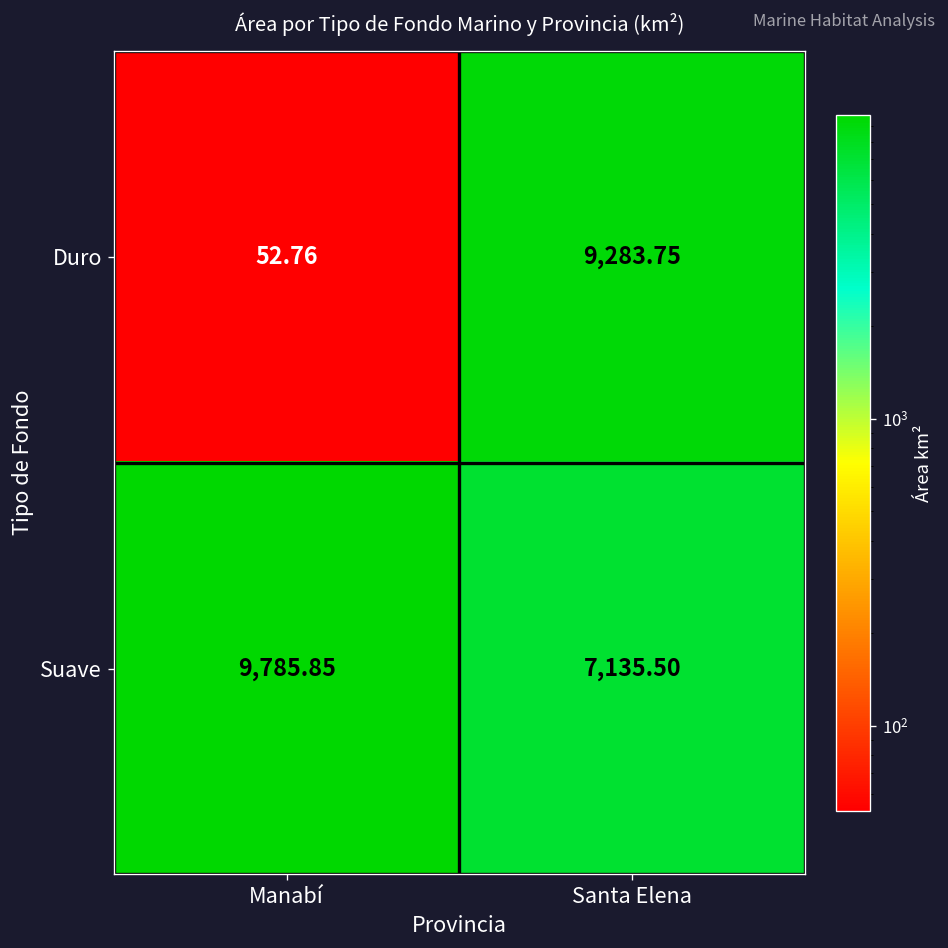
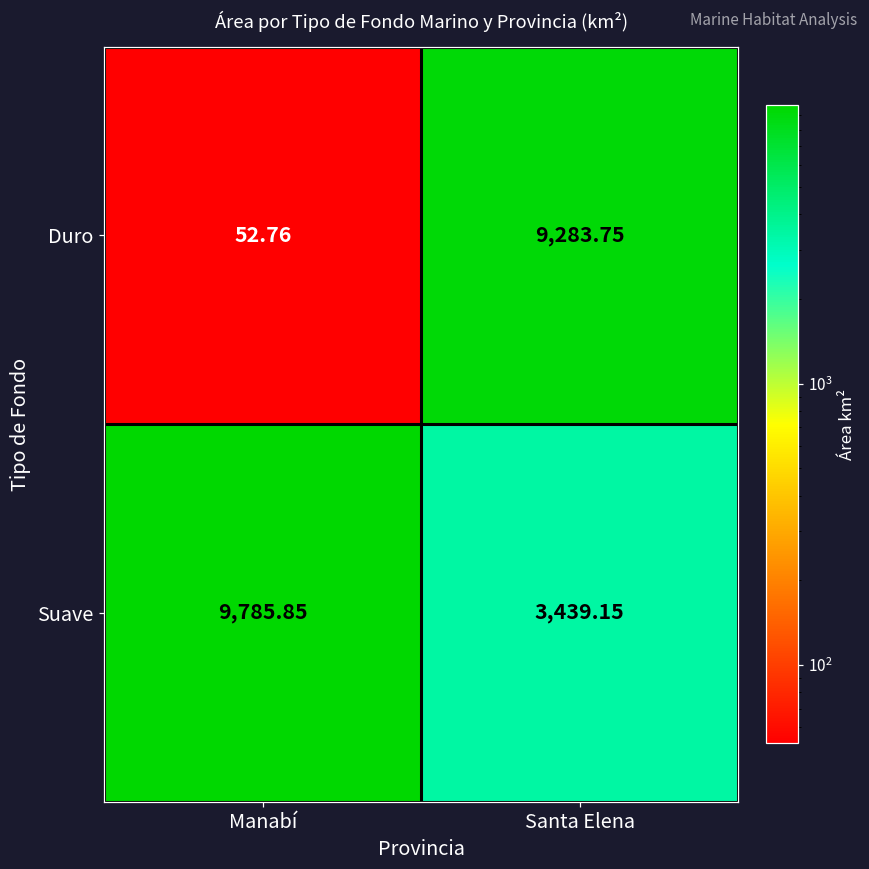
  {
    "Duro": {
      "Manabí": "52.76",
      "Santa Elena": "9,283.75"
    },
    "Suave": {
      "Manabí": "9,785.85",
-     "Santa Elena": "7,135.50"
+     "Santa Elena": "3,439.15"
    }
  }
